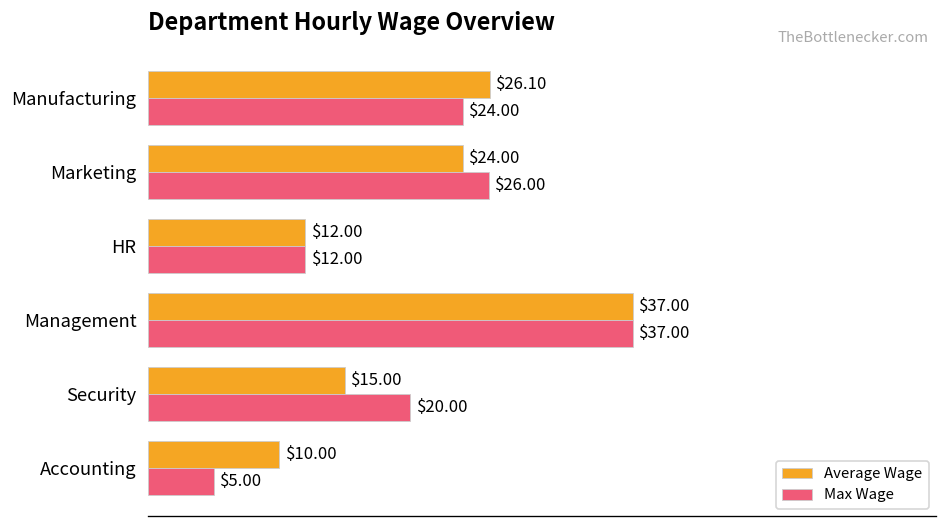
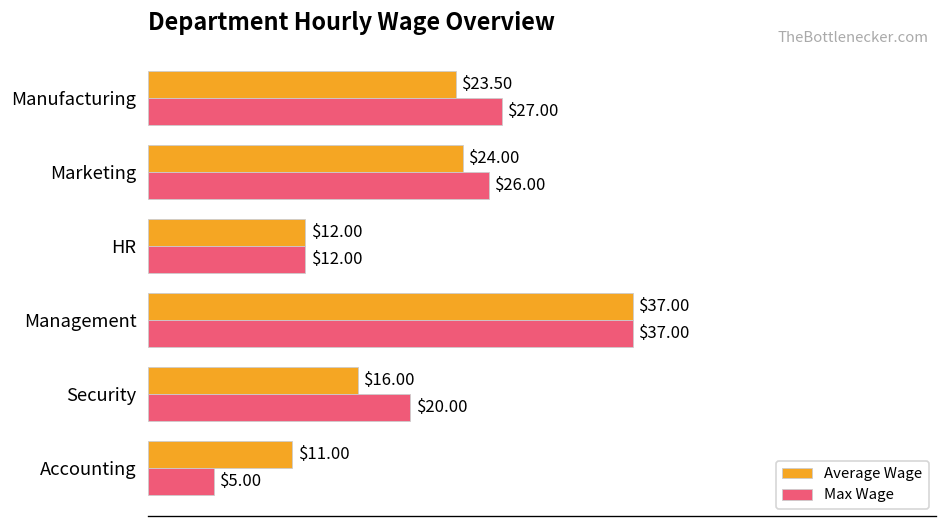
  {
    "Average Wage": {
-     "Manufacturing": "$26.10",
+     "Manufacturing": "$23.50",
      "Marketing": "$24.00",
      "HR": "$12.00",
      "Management": "$37.00",
-     "Security": "$15.00",
-     "Accounting": "$10.00"
+     "Security": "$16.00",
+     "Accounting": "$11.00"
    },
    "Max Wage": {
-     "Manufacturing": "$24.00",
+     "Manufacturing": "$27.00",
      "Marketing": "$26.00",
      "HR": "$12.00",
      "Management": "$37.00",
      "Security": "$20.00",
      "Accounting": "$5.00"
    }
  }
